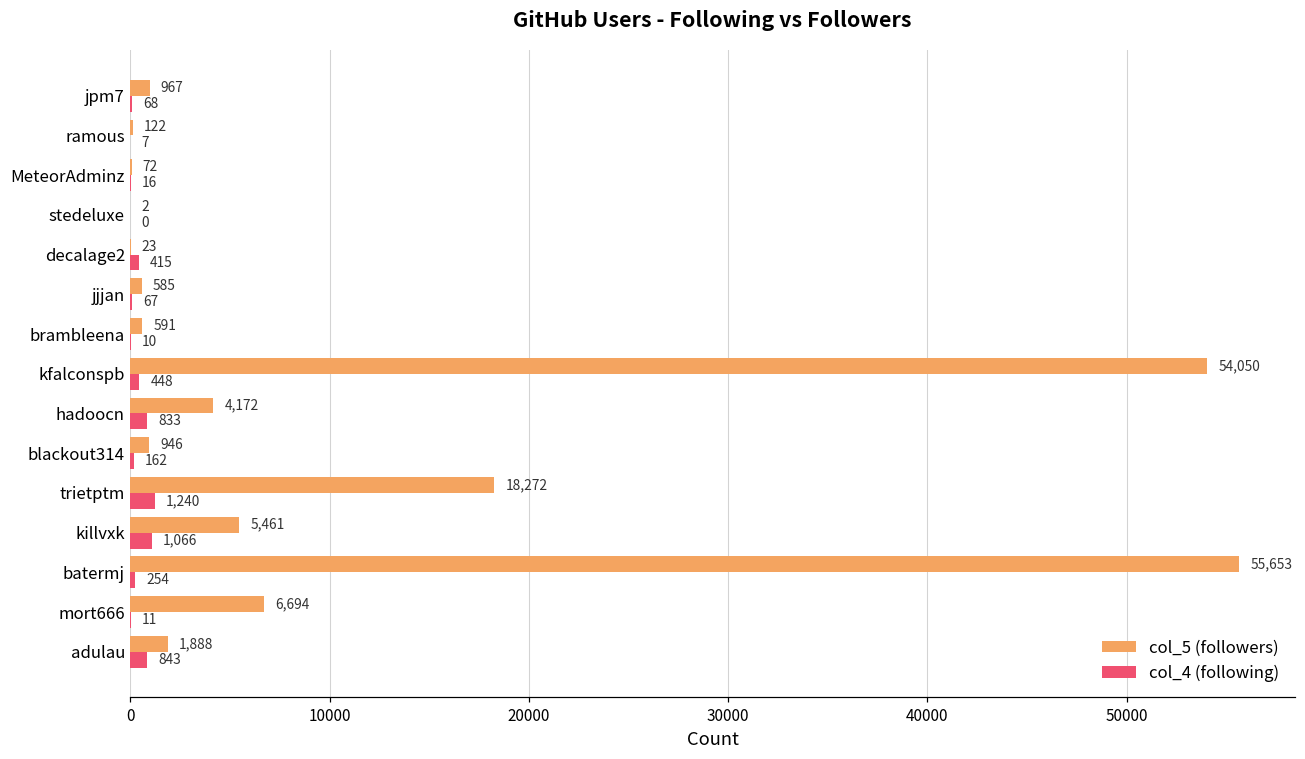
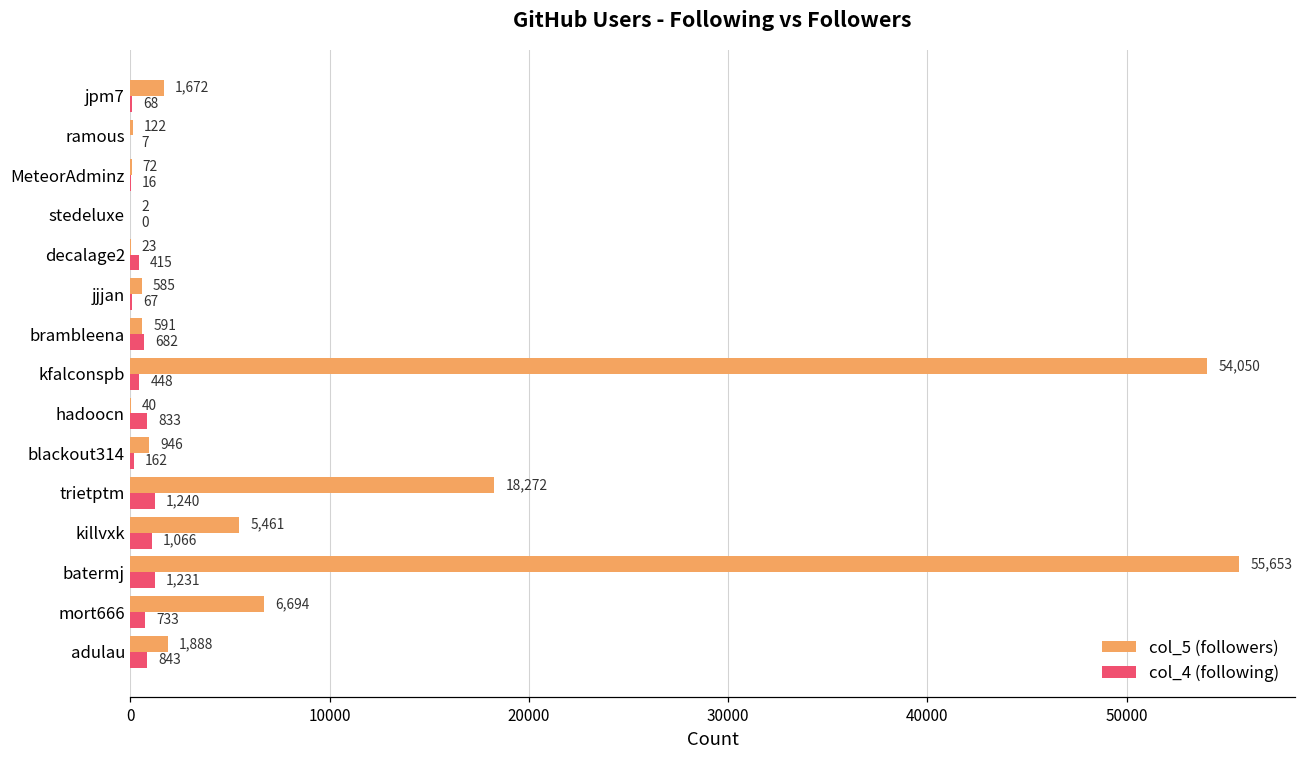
  {
    "col_5 (followers)": {
-     "jpm7": "967",
+     "jpm7": "1,672",
      "ramous": "122",
      "MeteorAdminz": "72",
      "stedeluxe": "2",
      "decalage2": "23",
      "jjjan": "585",
      "brambleena": "591",
      "kfalconspb": "54,050",
-     "hadoocn": "4,172",
+     "hadoocn": "40",
      "blackout314": "946",
      "trietptm": "18,272",
      "killvxk": "5,461",
      "batermj": "55,653",
      "mort666": "6,694",
      "adulau": "1,888"
    },
    "col_4 (following)": {
      "jpm7": "68",
      "ramous": "7",
      "MeteorAdminz": "16",
      "stedeluxe": "0",
      "decalage2": "415",
      "jjjan": "67",
-     "brambleena": "10",
+     "brambleena": "682",
      "kfalconspb": "448",
      "hadoocn": "833",
      "blackout314": "162",
      "trietptm": "1,240",
      "killvxk": "1,066",
-     "batermj": "254",
-     "mort666": "11",
+     "batermj": "1,231",
+     "mort666": "733",
      "adulau": "843"
    }
  }
